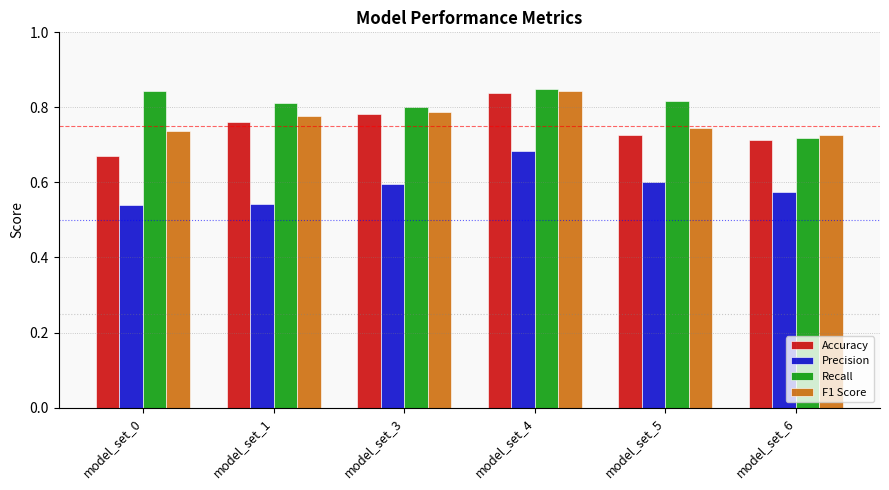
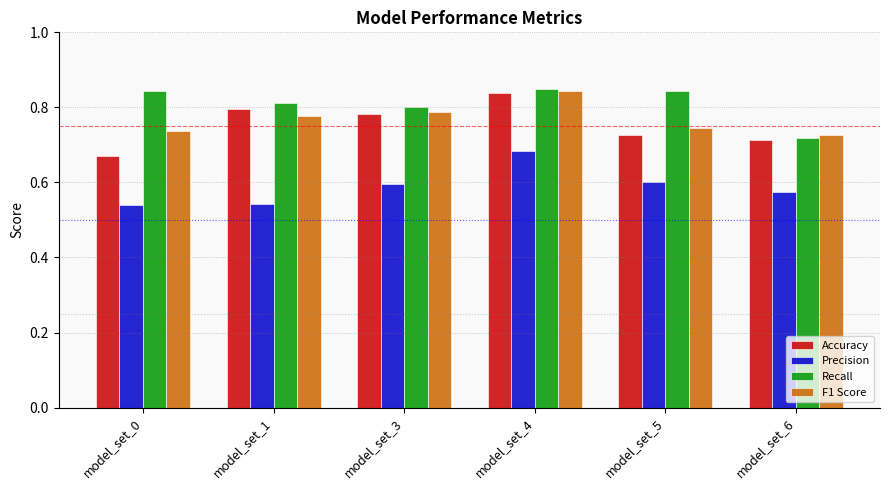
  {
    "Accuracy": {
      "model_set_0": 0.67,
-     "model_set_1": 0.76,
+     "model_set_1": 0.79,
      "model_set_3": 0.78,
      "model_set_4": 0.84,
      "model_set_5": 0.73,
      "model_set_6": 0.71
    },
    "Precision": {
      "model_set_0": 0.54,
      "model_set_1": 0.54,
      "model_set_3": 0.60,
      "model_set_4": 0.68,
      "model_set_5": 0.60,
      "model_set_6": 0.58
    },
    "Recall": {
      "model_set_0": 0.84,
      "model_set_1": 0.81,
      "model_set_3": 0.80,
      "model_set_4": 0.85,
-     "model_set_5": 0.82,
+     "model_set_5": 0.84,
      "model_set_6": 0.72
    },
    "F1 Score": {
      "model_set_0": 0.74,
      "model_set_1": 0.78,
      "model_set_3": 0.79,
      "model_set_4": 0.84,
      "model_set_5": 0.74,
      "model_set_6": 0.73
    }
  }
